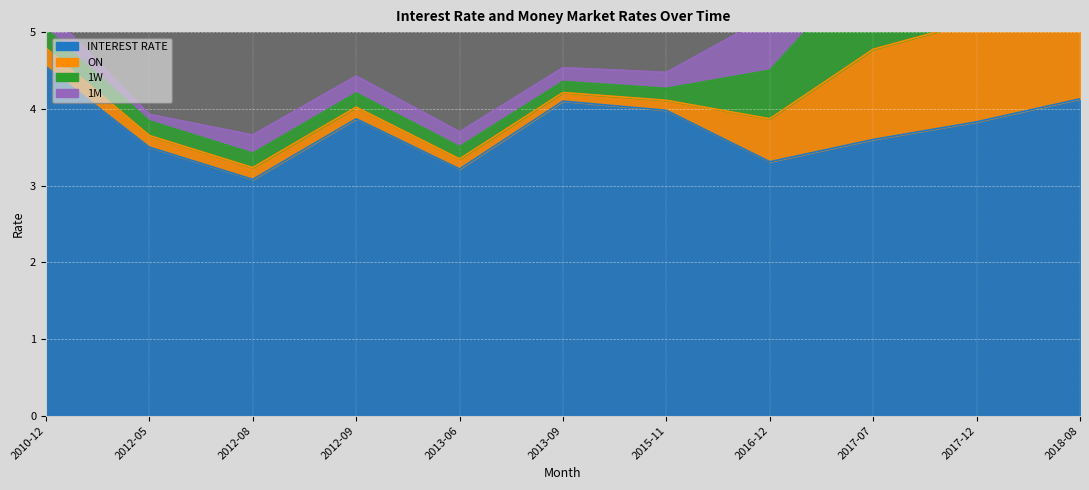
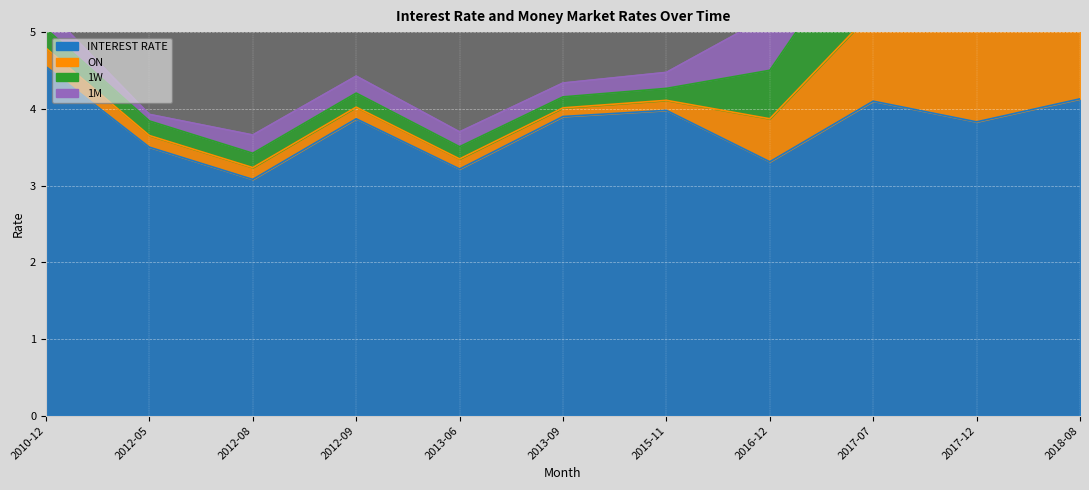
  {
    "INTEREST RATE": {
      "2010-12": 4.6,
      "2012-05": 3.5,
      "2012-08": 3.1,
      "2012-09": 3.9,
      "2013-06": 3.2,
-     "2013-09": 4.1,
+     "2013-09": 3.9,
      "2015-11": 4.0,
      "2016-12": 3.3,
-     "2017-07": 3.6,
+     "2017-07": 4.1,
      "2017-12": 3.8,
      "2018-08": 4.1
    },
    "ON": {
      "2010-12": 0.2,
      "2012-05": 0.2,
      "2012-08": 0.2,
      "2012-09": 0.2,
      "2013-06": 0.1,
      "2013-09": 0.1,
      "2015-11": 0.1,
      "2016-12": 0.6
    },
    "1W": {
      "2012-05": 0.2,
      "2012-08": 0.2,
      "2012-09": 0.2,
      "2013-06": 0.2,
      "2013-09": 0.1,
      "2015-11": 0.2,
      "2016-12": 0.6
    },
    "1M": {
      "2012-05": 0.1,
      "2012-08": 0.2,
      "2012-09": 0.2,
      "2013-06": 0.2,
      "2013-09": 0.2,
      "2015-11": 0.2
    }
  }
